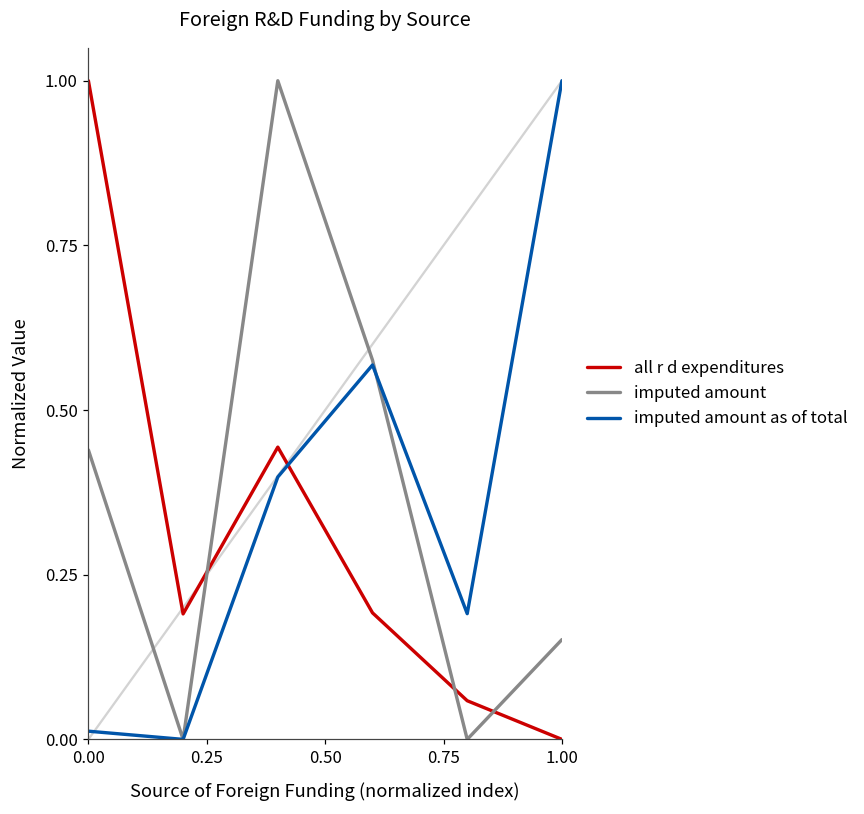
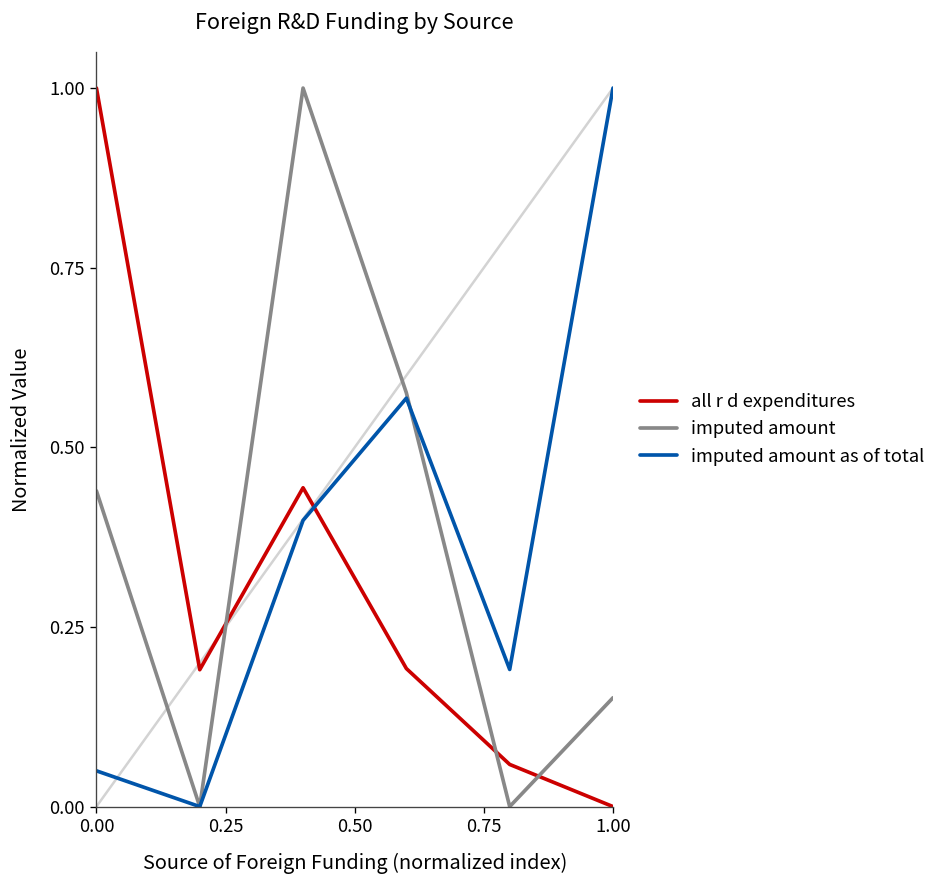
  {
    "all r d expenditures": {
      "0.00": 1.00,
      "1.00": 0.00
    },
    "imputed amount": {
      "0.00": 0.44,
      "1.00": 0.15
    },
    "imputed amount as of total": {
-     "0.00": 0.01
+     "0.00": 0.05
    }
  }
